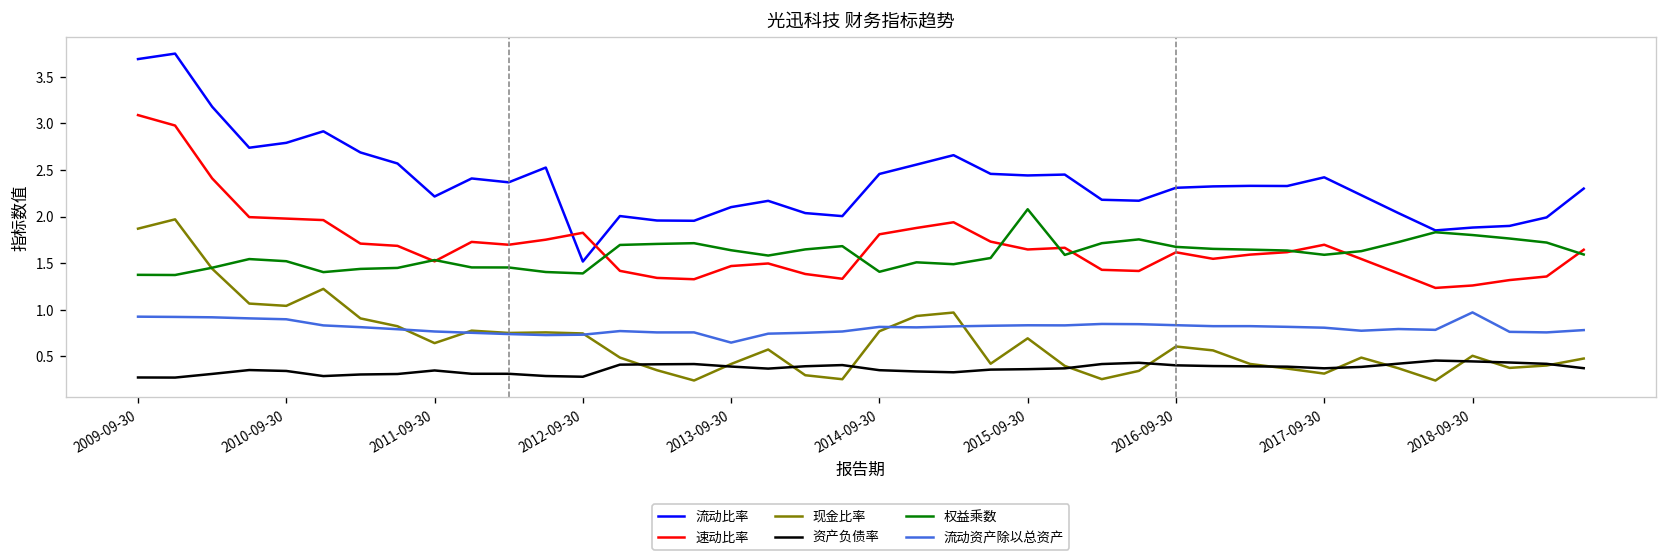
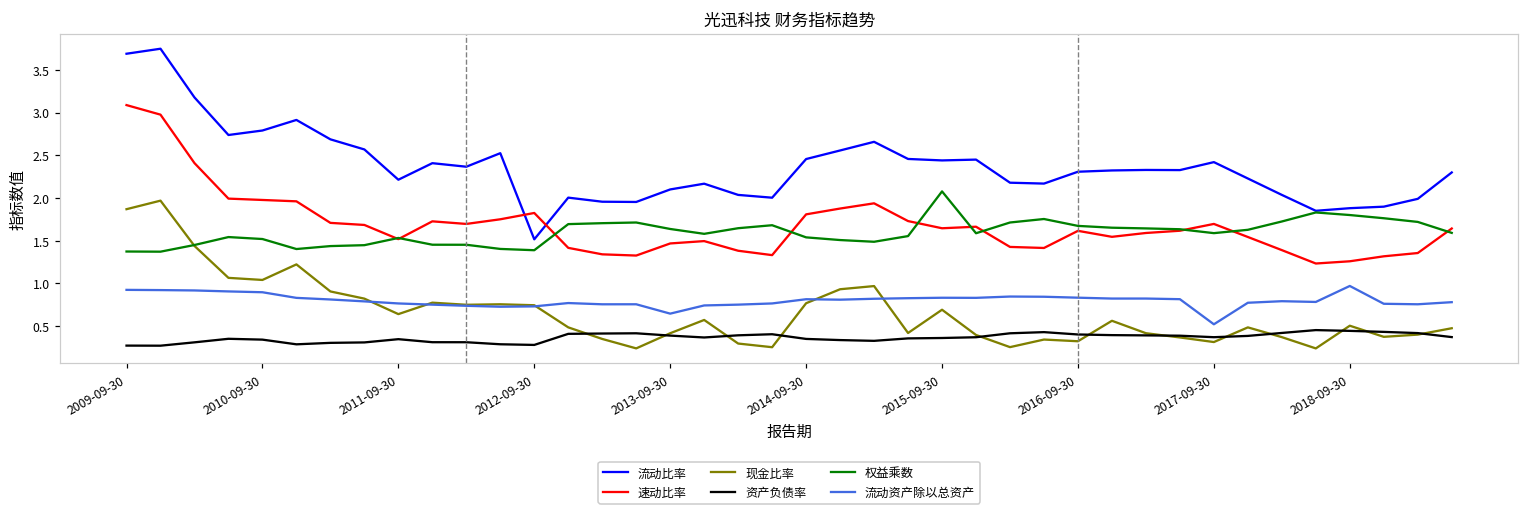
  {
    "流动比率": {
      "2009-09-30": 3.7,
      "2010-09-30": 2.8,
      "2011-09-30": 2.2,
      "2012-09-30": 1.5,
      "2013-09-30": 2.1,
      "2014-09-30": 2.5,
      "2015-09-30": 2.4,
      "2016-09-30": 2.3,
      "2017-09-30": 2.4,
      "2018-09-30": 1.9
    },
    "速动比率": {
      "2009-09-30": 3.1,
      "2010-09-30": 2.0,
      "2012-09-30": 1.8,
      "2013-09-30": 1.5,
      "2014-09-30": 1.8,
      "2015-09-30": 1.6,
      "2016-09-30": 1.6,
      "2017-09-30": 1.7,
      "2018-09-30": 1.3
    },
    "现金比率": {
      "2009-09-30": 1.9,
      "2010-09-30": 1.0,
      "2011-09-30": 0.6,
      "2014-09-30": 0.8,
      "2015-09-30": 0.7,
-     "2016-09-30": 0.6,
+     "2016-09-30": 0.3,
      "2017-09-30": 0.3,
      "2018-09-30": 0.5
    },
    "资产负债率": {
      "2009-09-30": 0.3,
      "2010-09-30": 0.3,
      "2011-09-30": 0.3,
      "2012-09-30": 0.3,
      "2014-09-30": 0.4,
      "2015-09-30": 0.4,
      "2016-09-30": 0.4,
      "2017-09-30": 0.4,
      "2018-09-30": 0.4
    },
    "权益乘数": {
      "2009-09-30": 1.4,
      "2010-09-30": 1.5,
      "2012-09-30": 1.4,
      "2013-09-30": 1.6,
-     "2014-09-30": 1.4,
+     "2014-09-30": 1.5,
      "2015-09-30": 2.1,
      "2016-09-30": 1.7,
      "2017-09-30": 1.6,
      "2018-09-30": 1.8
    },
    "流动资产除以总资产": {
      "2009-09-30": 0.9,
      "2010-09-30": 0.9,
      "2011-09-30": 0.8,
      "2013-09-30": 0.6,
      "2014-09-30": 0.8,
      "2015-09-30": 0.8,
      "2016-09-30": 0.8,
-     "2017-09-30": 0.8,
+     "2017-09-30": 0.5,
      "2018-09-30": 1.0
    }
  }
